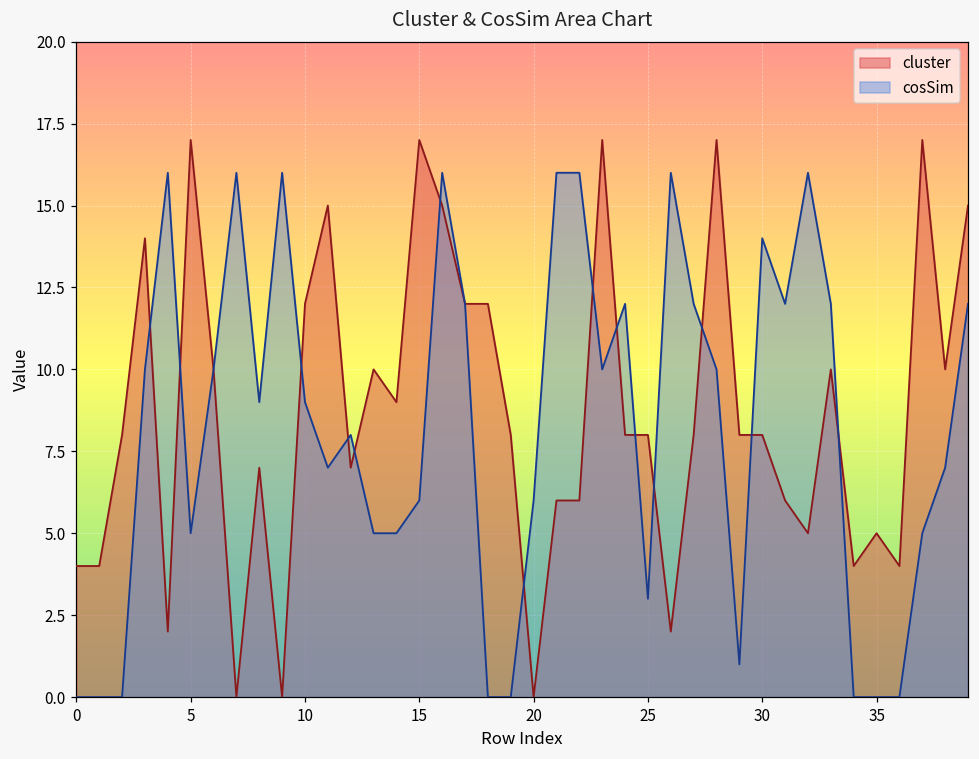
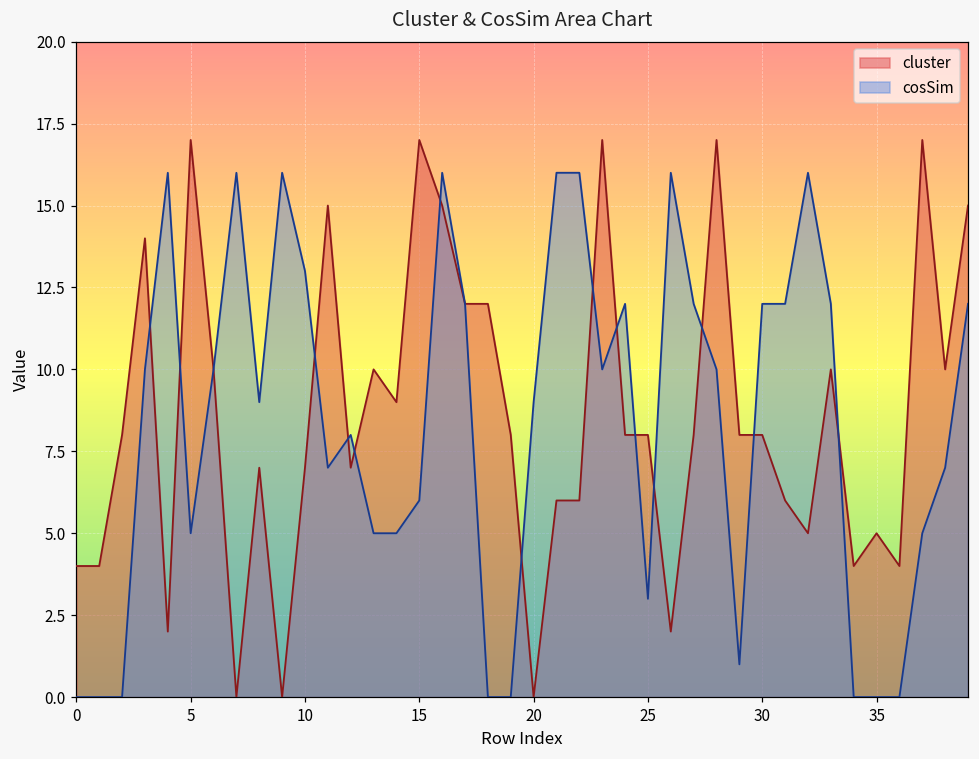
  {
    "cluster": {
      "0": 4,
      "5": 17,
-     "10": 12,
+     "10": 7,
      "15": 17,
      "20": 0,
      "25": 8,
      "30": 8,
      "35": 5
    },
    "cosSim": {
      "0": 0,
      "5": 5,
-     "10": 9,
+     "10": 13,
      "15": 6,
-     "20": 6,
+     "20": 9,
      "25": 3,
-     "30": 14,
+     "30": 12,
      "35": 0
    }
  }
